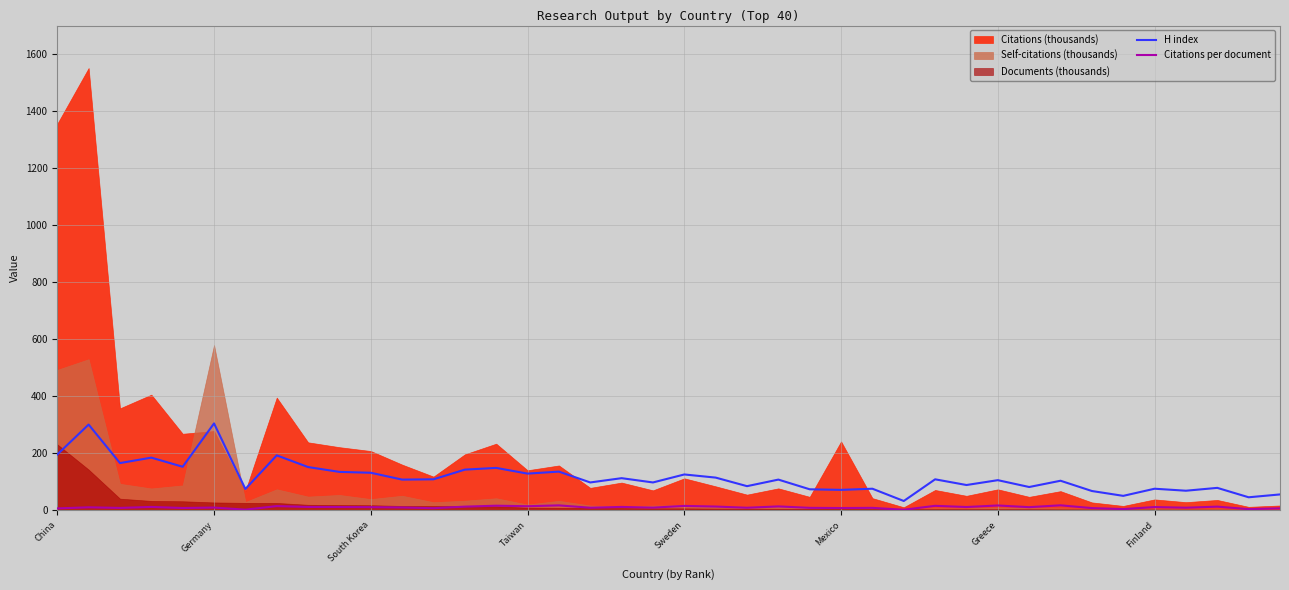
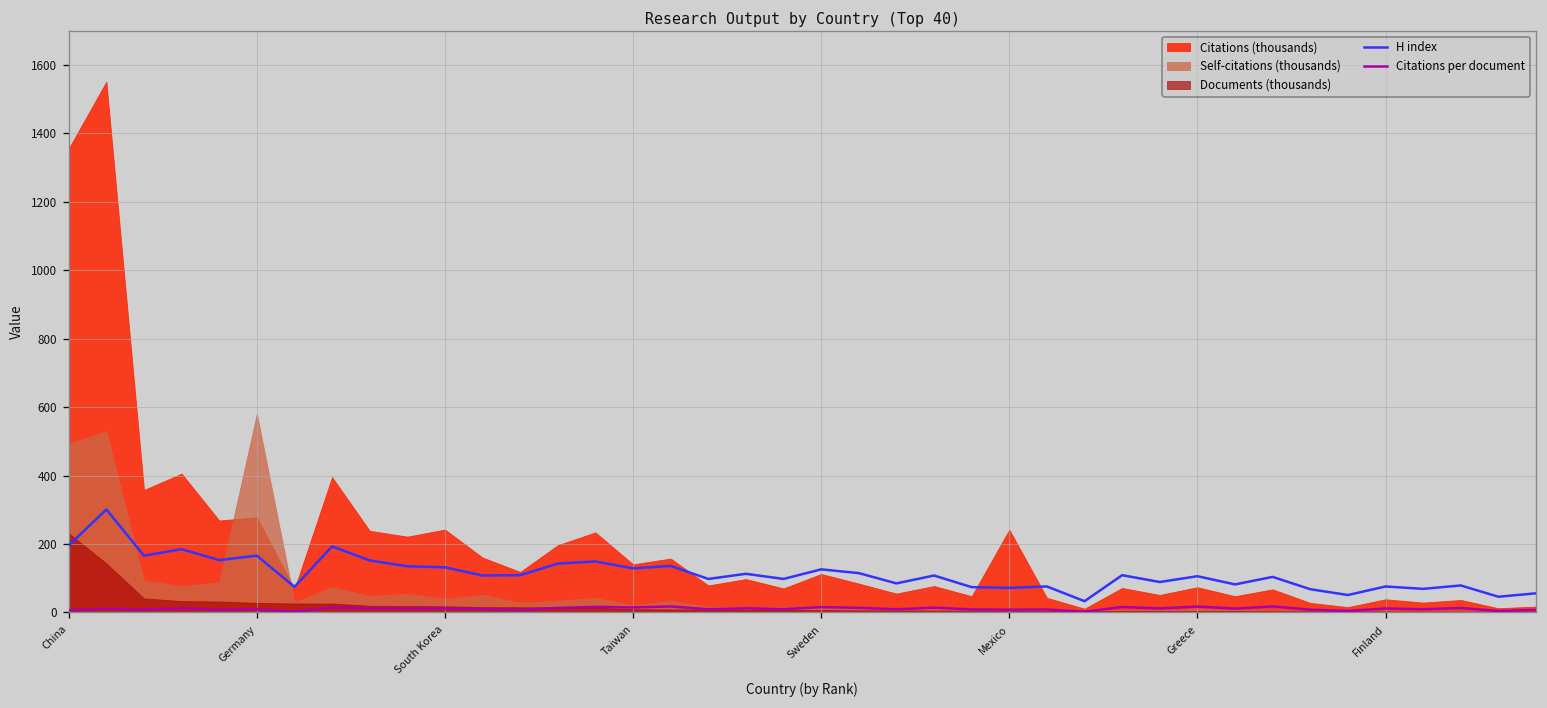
  {
    "H index": {
      "China": 200,
-     "Germany": 310,
+     "Germany": 170,
      "South Korea": 130,
      "Taiwan": 130,
      "Sweden": 130,
      "Mexico": 70,
      "Greece": 110,
      "Finland": 80
    },
    "Citations (thousands)": {
      "China": 1360,
      "Germany": 280,
-     "South Korea": 210,
+     "South Korea": 240,
      "Taiwan": 140,
      "Sweden": 110,
      "Mexico": 240,
      "Greece": 70,
      "Finland": 40
    },
    "Citations per document": {
      "China": 10,
      "Germany": 10
    },
    "Self-citations (thousands)": {
      "China": 490,
      "Germany": 580,
      "South Korea": 40
    },
    "Documents (thousands)": {
      "China": 230,
      "Germany": 30
    }
  }
